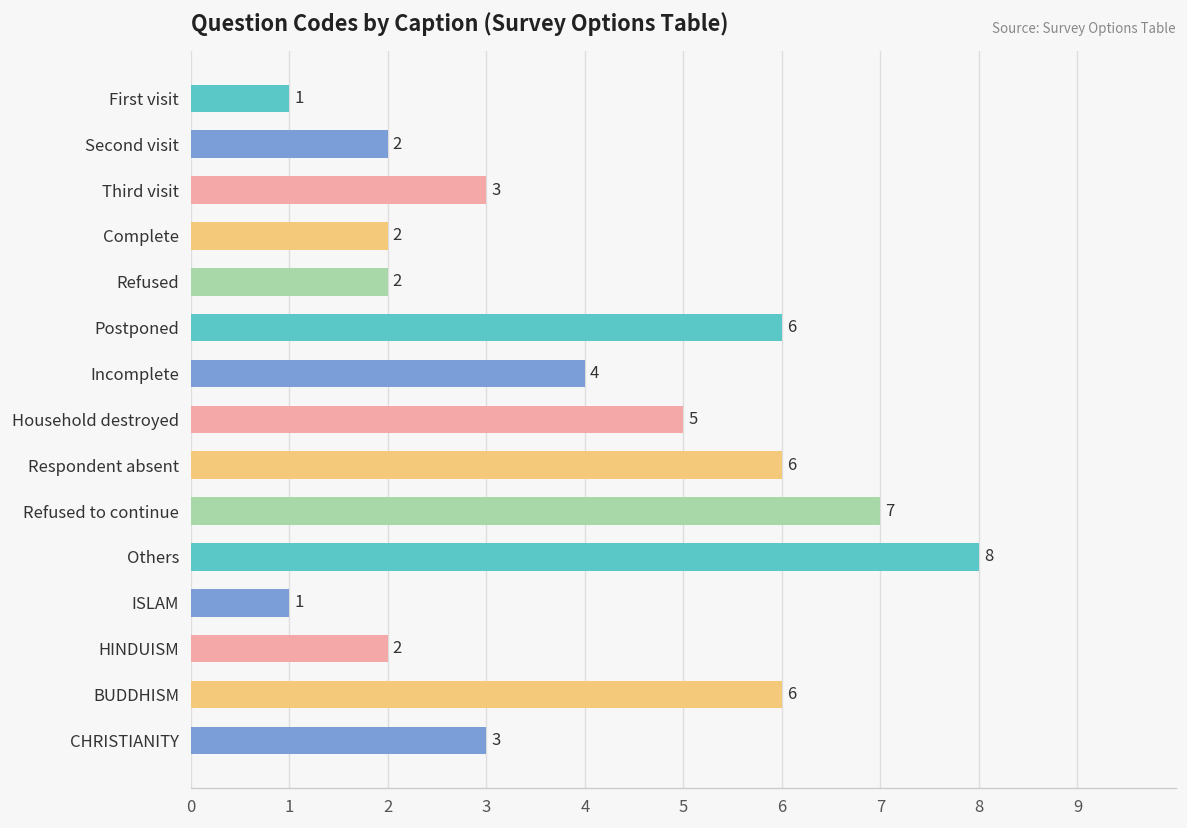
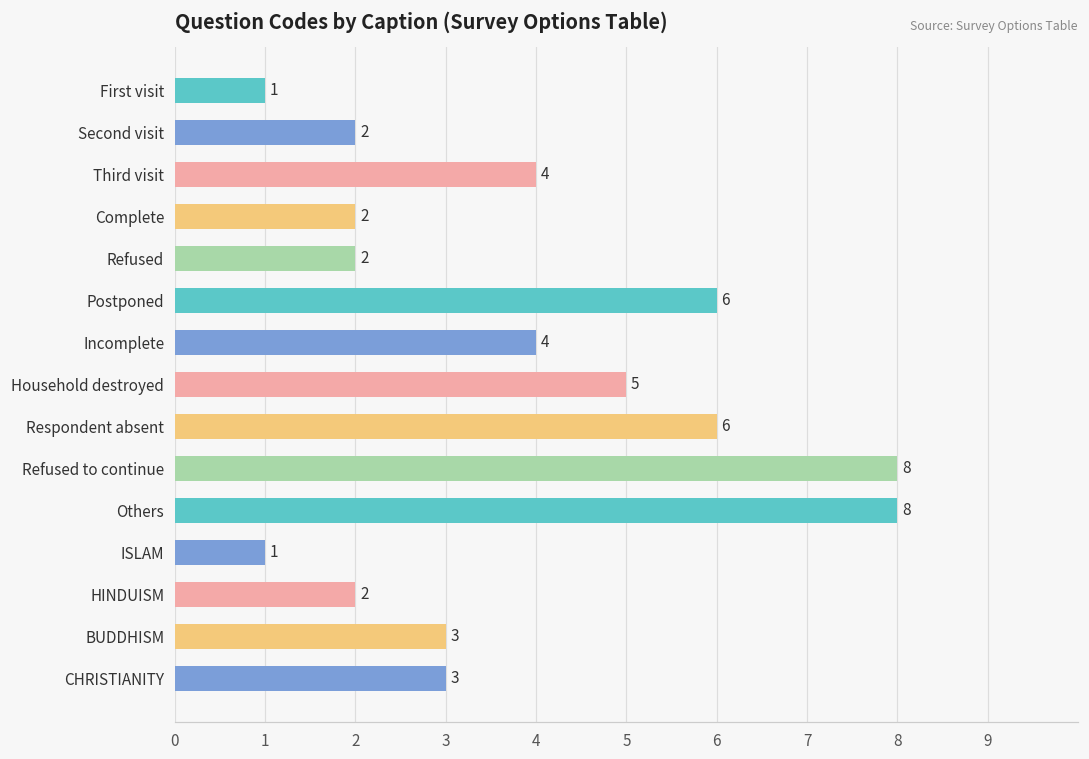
  {
    "First visit": 1,
    "Second visit": 2,
-   "Third visit": 3,
+   "Third visit": 4,
    "Complete": 2,
    "Refused": 2,
    "Postponed": 6,
    "Incomplete": 4,
    "Household destroyed": 5,
    "Respondent absent": 6,
-   "Refused to continue": 7,
+   "Refused to continue": 8,
    "Others": 8,
    "ISLAM": 1,
    "HINDUISM": 2,
-   "BUDDHISM": 6,
+   "BUDDHISM": 3,
    "CHRISTIANITY": 3
  }
